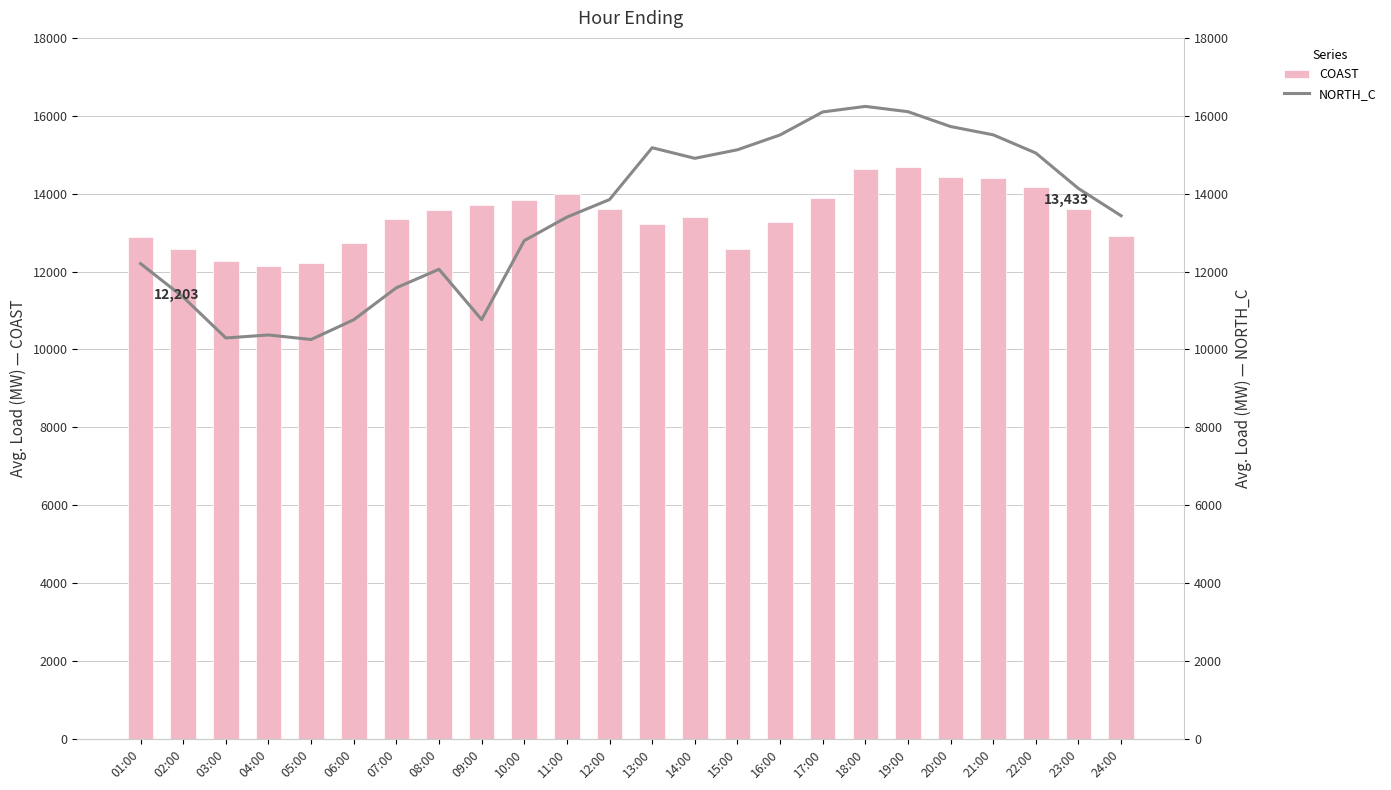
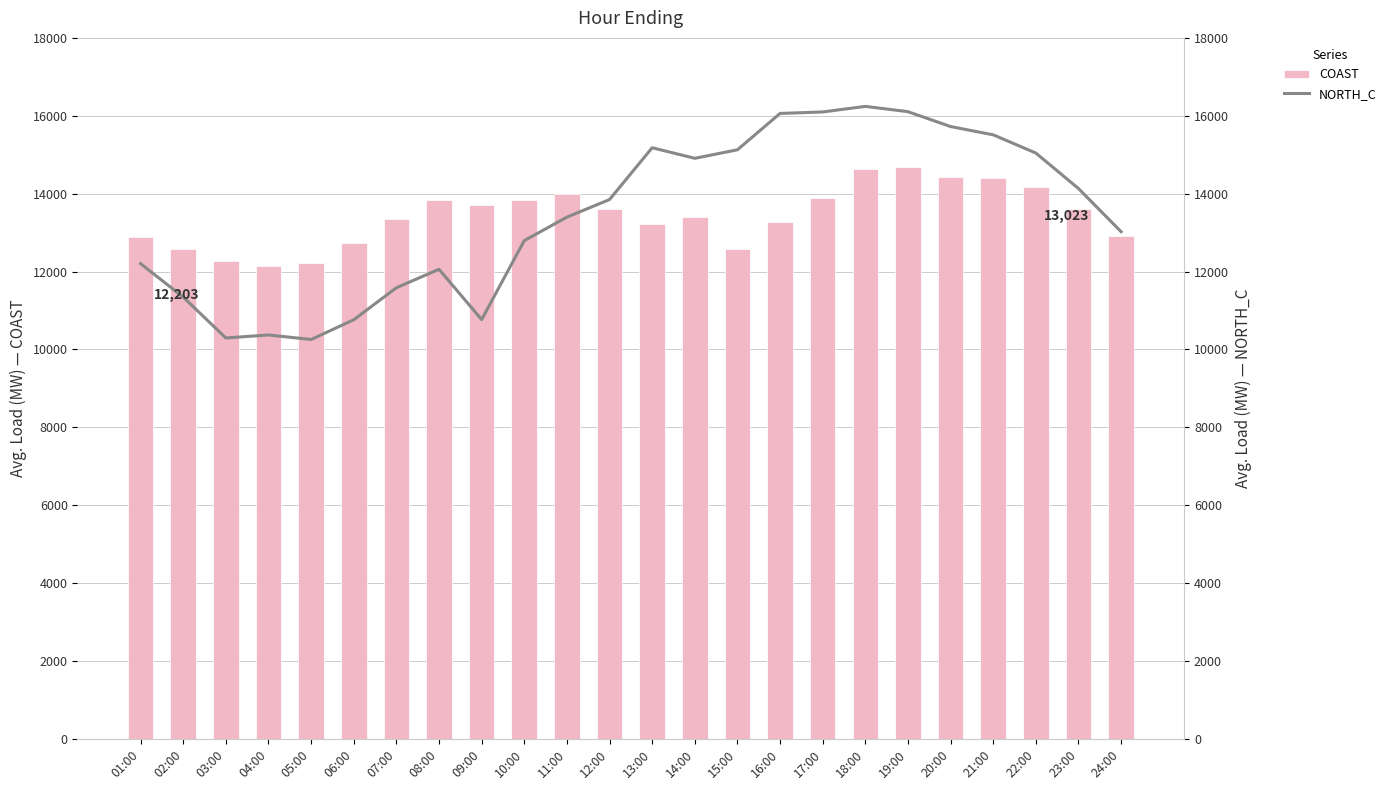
  {
    "COAST": {
      "01:00": "12900",
      "03:00": "12300",
      "04:00": "12100",
      "05:00": "12200",
      "06:00": "12700",
      "07:00": "13400",
-     "08:00": "13600",
+     "08:00": "13800",
      "09:00": "13700",
      "10:00": "13800",
      "11:00": "14000",
      "12:00": "13600",
      "13:00": "13200",
      "14:00": "13400",
      "15:00": "12600",
      "16:00": "13300",
      "17:00": "13900",
      "18:00": "14600",
      "19:00": "14700",
      "20:00": "14400",
      "21:00": "14400",
      "22:00": "14200",
      "24:00": "12900"
    },
    "NORTH_C": {
-     "16:00": "15500",
-     "24:00": "13,433"
+     "16:00": "16100",
+     "24:00": "13,023"
    }
  }
